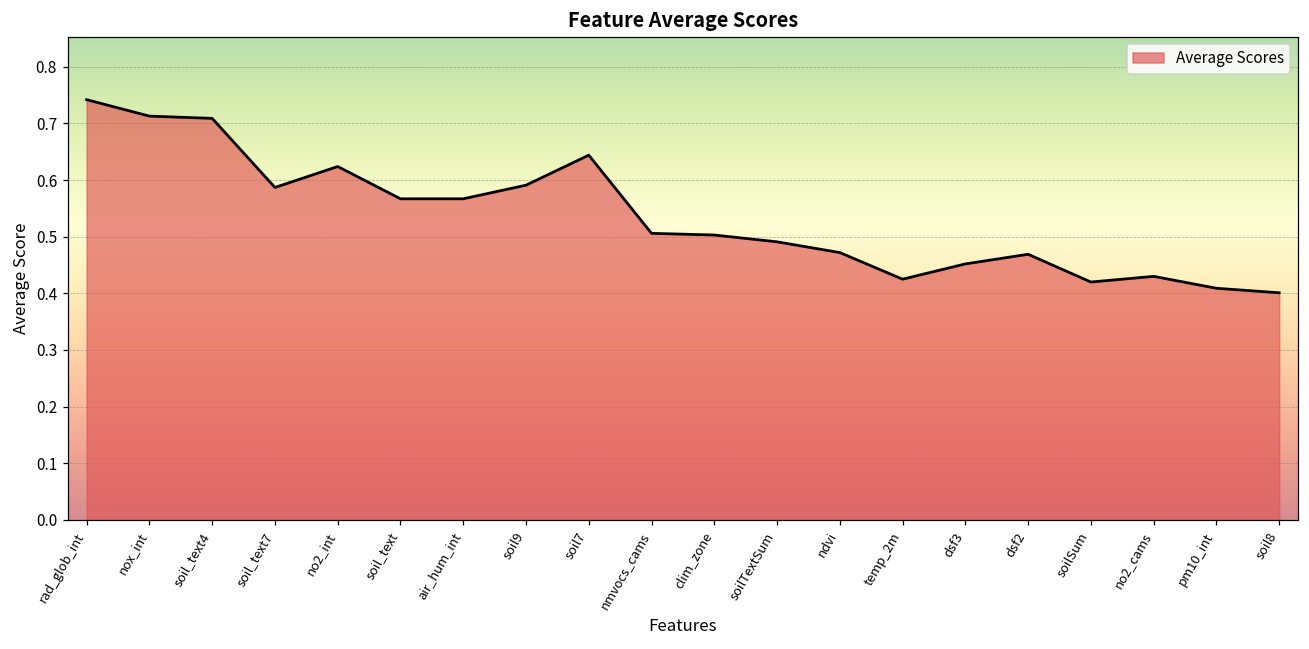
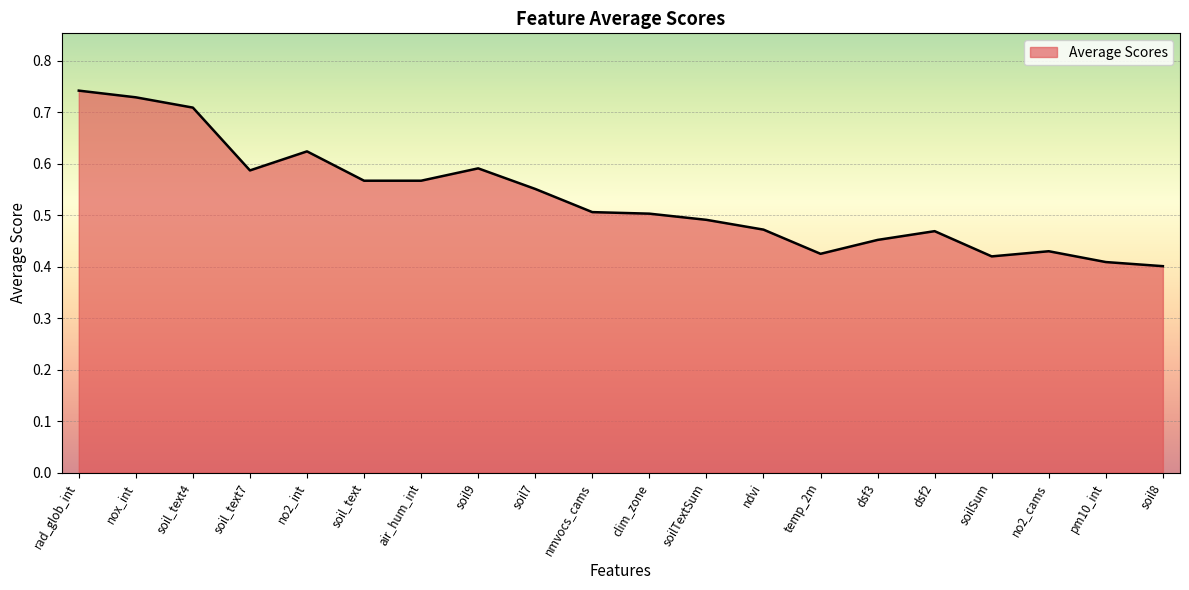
  {
    "rad_glob_int": 0.74,
-   "nox_int": 0.71,
+   "nox_int": 0.73,
    "soil_text4": 0.71,
    "soil_text7": 0.59,
    "no2_int": 0.62,
    "soil_text": 0.57,
    "air_hum_int": 0.57,
    "soil9": 0.59,
-   "soil7": 0.64,
+   "soil7": 0.55,
    "nmvocs_cams": 0.51,
    "clim_zone": 0.50,
    "soilTextSum": 0.49,
    "ndvi": 0.47,
    "temp_2m": 0.43,
    "dsf3": 0.45,
    "dsf2": 0.47,
    "soilSum": 0.42,
    "no2_cams": 0.43,
    "pm10_int": 0.41,
    "soil8": 0.40
  }
